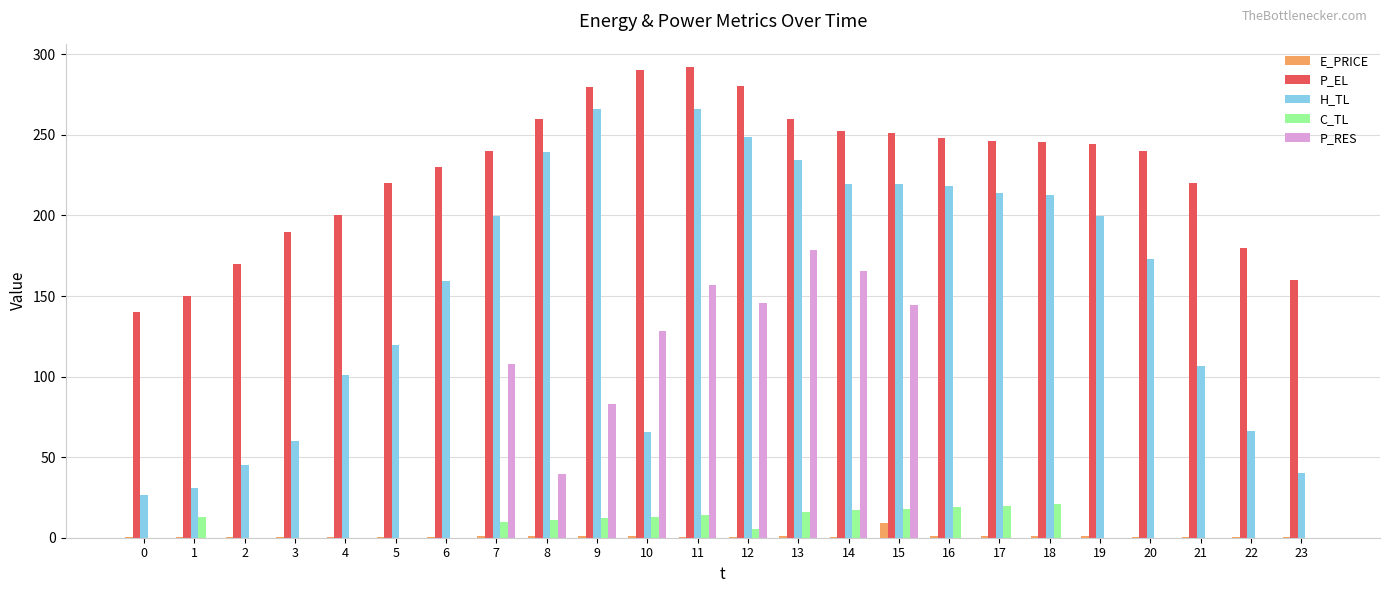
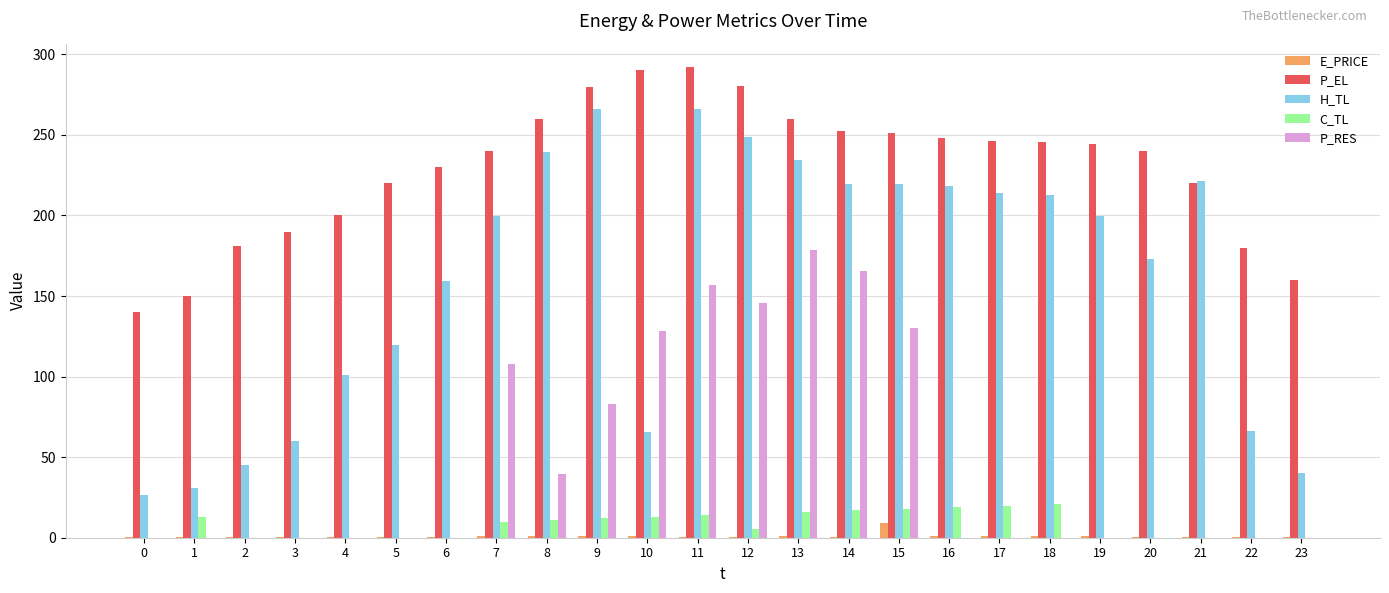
  {
    "E_PRICE": {
      "15": 9
    },
    "P_EL": {
      "0": 140,
      "1": 150,
-     "2": 170,
+     "2": 181,
      "3": 190,
      "4": 200,
      "5": 220,
      "6": 230,
      "7": 240,
      "8": 260,
      "9": 280,
      "10": 290,
      "11": 292,
      "12": 280,
      "13": 260,
      "14": 252,
      "15": 251,
      "16": 248,
      "17": 246,
      "18": 246,
      "19": 244,
      "20": 240,
      "21": 220,
      "22": 180,
      "23": 160
    },
    "H_TL": {
      "0": 27,
      "1": 31,
      "2": 45,
      "3": 60,
      "4": 101,
      "5": 120,
      "6": 160,
      "7": 200,
      "8": 239,
      "9": 266,
      "10": 65,
      "11": 266,
      "12": 249,
      "13": 234,
      "14": 219,
      "15": 219,
      "16": 218,
      "17": 214,
      "18": 213,
      "19": 200,
      "20": 173,
-     "21": 106,
+     "21": 221,
      "22": 67,
      "23": 40
    },
    "C_TL": {
      "0": 0,
      "1": 13,
      "2": 0,
      "3": 0,
      "4": 0,
      "5": 0,
      "6": 0,
      "7": 10,
      "8": 11,
      "9": 12,
      "10": 13,
      "11": 14,
      "12": 5,
      "13": 16,
      "14": 17,
      "15": 18,
      "16": 19,
      "17": 20,
      "18": 21,
      "19": 0,
      "20": 0,
      "21": 0,
      "22": 0,
      "23": 0
    },
    "P_RES": {
      "0": 0,
      "1": 0,
      "2": 0,
      "3": 0,
      "4": 0,
      "5": 0,
      "6": 0,
      "7": 108,
      "8": 40,
      "9": 83,
      "10": 128,
      "11": 157,
      "12": 146,
      "13": 179,
      "14": 165,
-     "15": 144,
+     "15": 130,
      "16": 0,
      "17": 0,
      "18": 0,
      "19": 0,
      "20": 0,
      "21": 0,
      "22": 0,
      "23": 0
    }
  }
